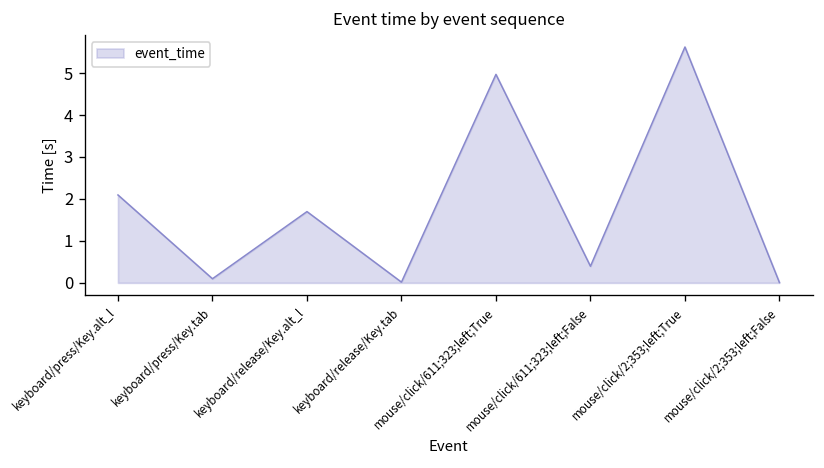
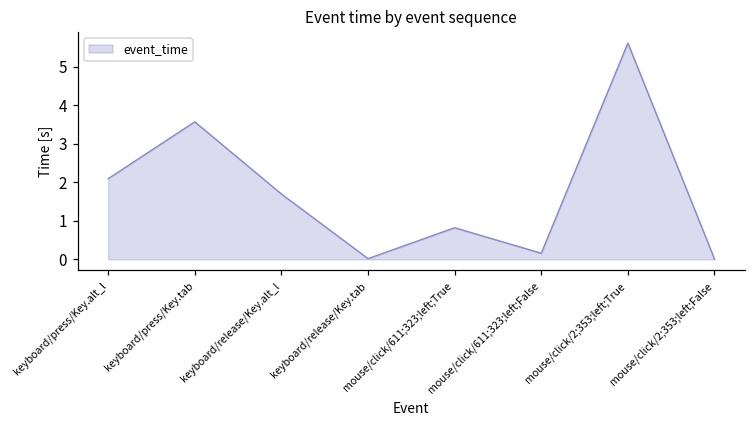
  {
    "keyboard/press/Key.alt_l": 2.1,
-   "keyboard/press/Key.tab": 0.1,
+   "keyboard/press/Key.tab": 3.6,
    "keyboard/release/Key.alt_l": 1.7,
    "keyboard/release/Key.tab": 0.0,
-   "mouse/click/611;323;left;True": 5.0,
-   "mouse/click/611;323;left;False": 0.4,
+   "mouse/click/611;323;left;True": 0.8,
+   "mouse/click/611;323;left;False": 0.2,
    "mouse/click/2;353;left;True": 5.6,
    "mouse/click/2;353;left;False": 0.0
  }
